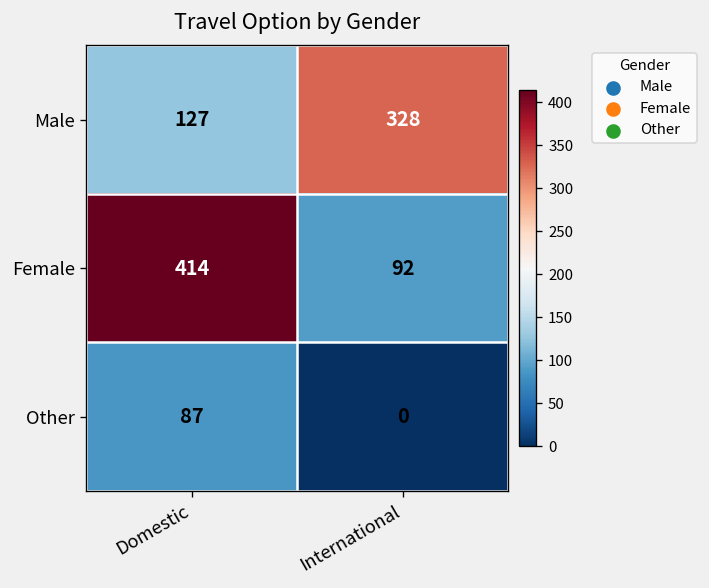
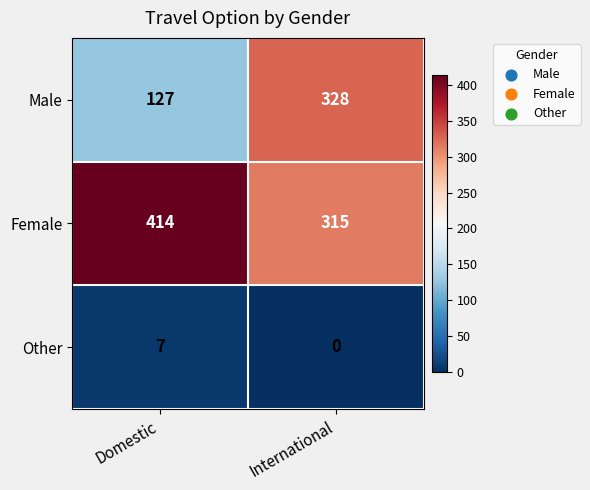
  {
    "Male": {
      "Domestic": 127,
      "International": 328
    },
    "Female": {
      "Domestic": 414,
-     "International": 92
+     "International": 315
    },
    "Other": {
-     "Domestic": 87,
+     "Domestic": 7,
      "International": 0
    }
  }
